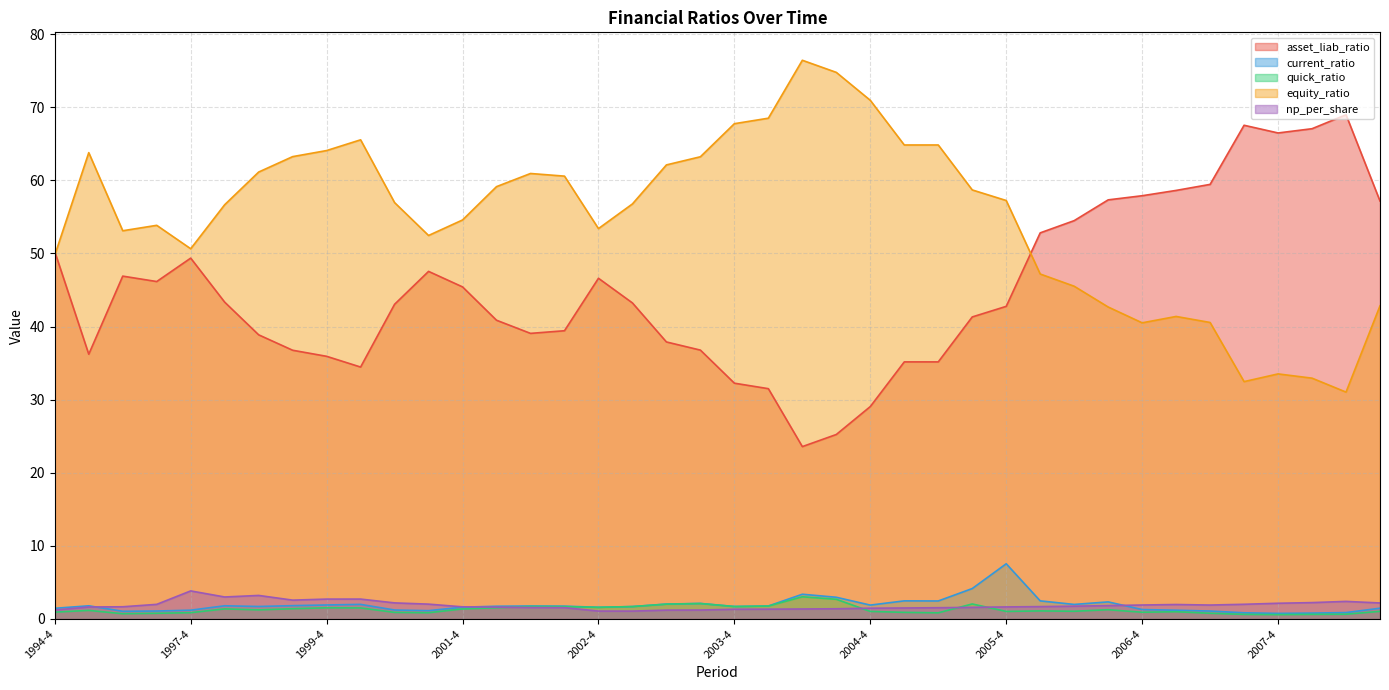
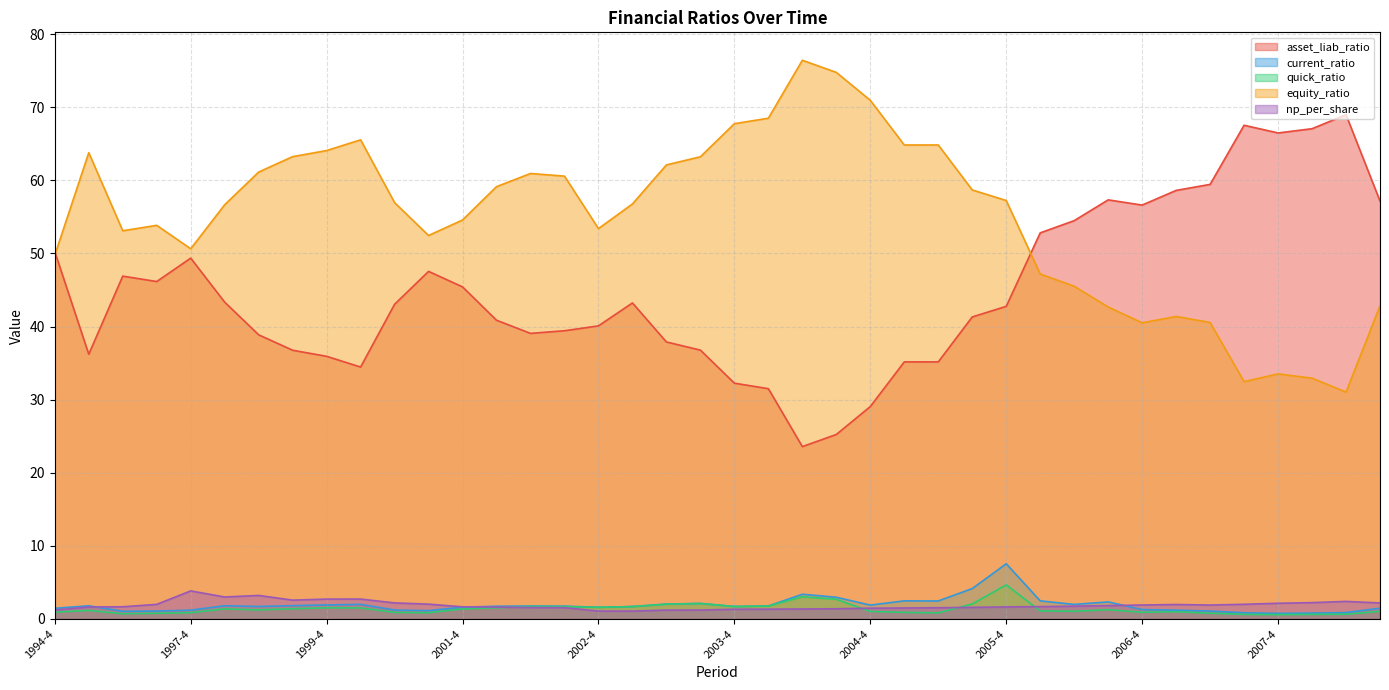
  {
    "asset_liab_ratio": {
      "1994-4": 50,
      "1997-4": 49,
      "1999-4": 36,
      "2001-4": 45,
-     "2002-4": 47,
+     "2002-4": 40,
      "2003-4": 32,
      "2004-4": 29,
      "2005-4": 43,
-     "2006-4": 58,
+     "2006-4": 57,
      "2007-4": 66
    },
    "current_ratio": {
      "1999-4": 2,
      "2004-4": 2,
      "2005-4": 8,
      "2006-4": 1
    },
    "quick_ratio": {
      "1999-4": 2,
      "2004-4": 1,
-     "2005-4": 1,
+     "2005-4": 5,
      "2006-4": 1
    },
    "equity_ratio": {
      "1994-4": 50,
      "1997-4": 51,
      "1999-4": 64,
      "2001-4": 55,
      "2002-4": 53,
      "2003-4": 68,
      "2004-4": 71,
      "2005-4": 57,
      "2006-4": 41,
      "2007-4": 34
    },
    "np_per_share": {
      "1997-4": 4,
      "1999-4": 3,
      "2002-4": 1,
      "2003-4": 1,
      "2004-4": 1,
      "2005-4": 2,
      "2006-4": 2,
      "2007-4": 2
    }
  }
